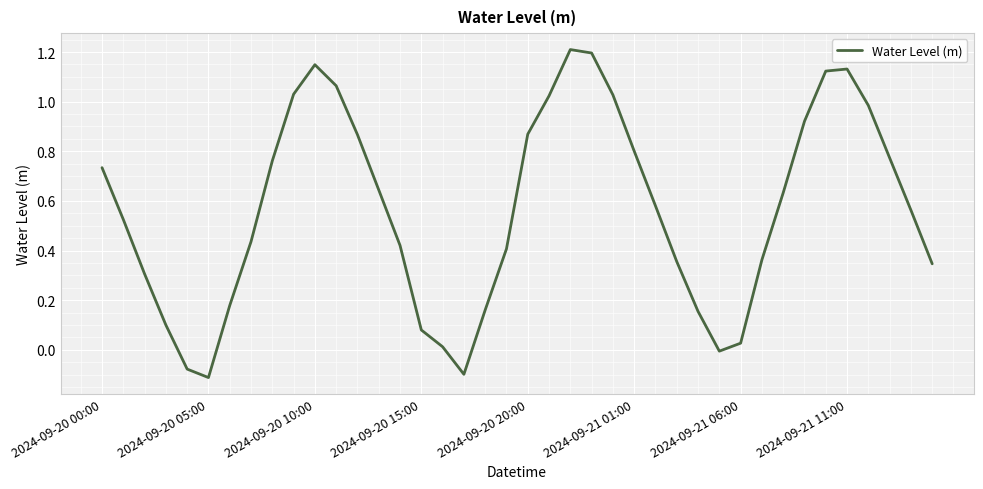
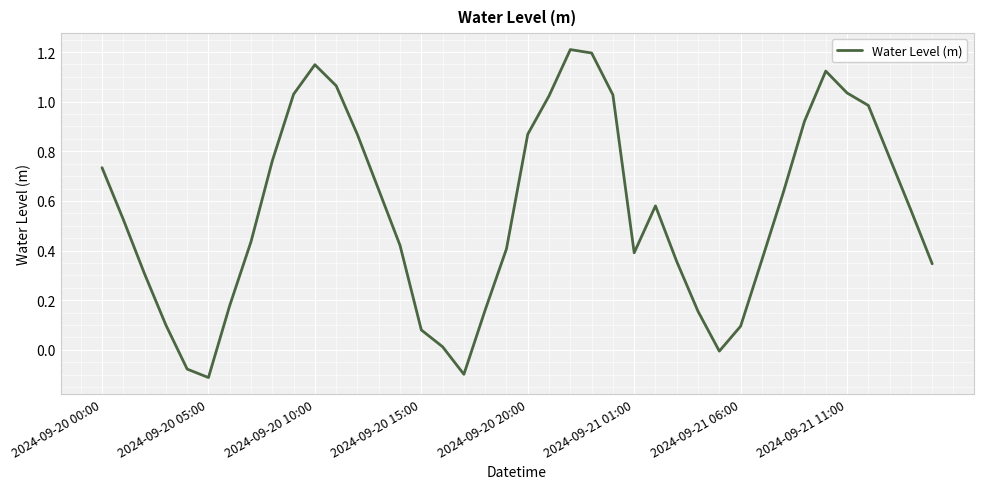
  {
    "2024-09-20 00:00": 0.73,
    "2024-09-20 05:00": -0.11,
    "2024-09-20 10:00": 1.15,
    "2024-09-20 15:00": 0.08,
    "2024-09-20 20:00": 0.87,
-   "2024-09-21 01:00": 0.80,
-   "2024-09-21 06:00": 0.03,
-   "2024-09-21 11:00": 1.13
+   "2024-09-21 01:00": 0.39,
+   "2024-09-21 06:00": 0.10,
+   "2024-09-21 11:00": 1.04
  }
